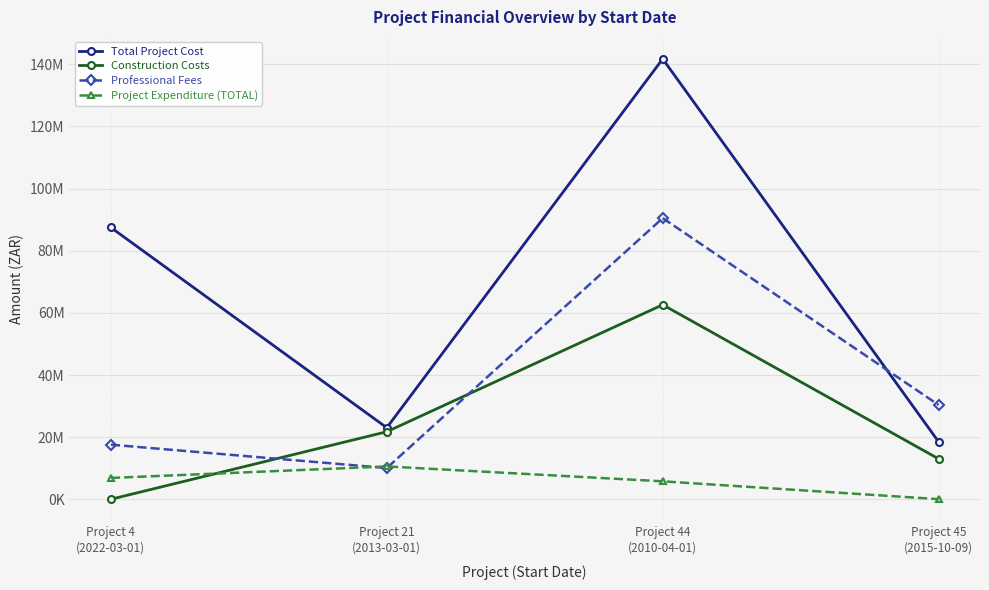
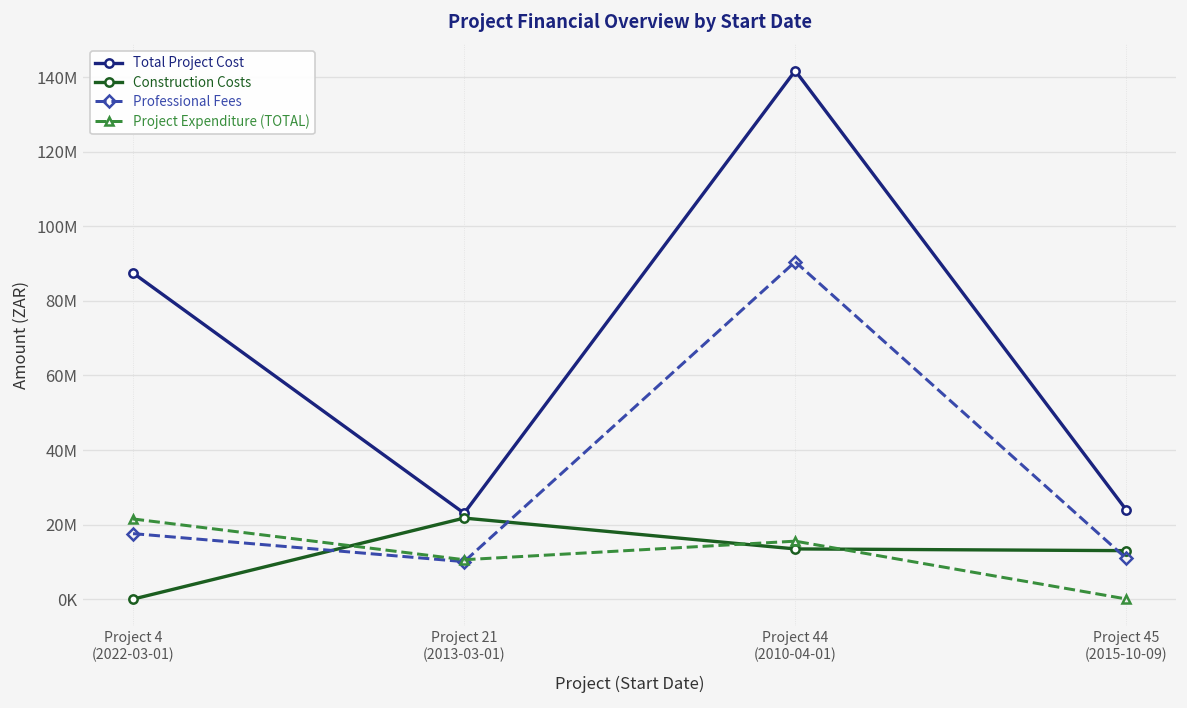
  {
    "Total Project Cost": {
      "Project 4 (2022-03-01)": 87000000,
      "Project 21 (2013-03-01)": 23000000,
      "Project 44 (2010-04-01)": 142000000,
-     "Project 45 (2015-10-09)": 18000000
+     "Project 45 (2015-10-09)": 24000000
    },
    "Construction Costs": {
      "Project 4 (2022-03-01)": 0,
      "Project 21 (2013-03-01)": 22000000,
-     "Project 44 (2010-04-01)": 63000000,
+     "Project 44 (2010-04-01)": 13000000,
      "Project 45 (2015-10-09)": 13000000
    },
    "Professional Fees": {
      "Project 4 (2022-03-01)": 18000000,
      "Project 44 (2010-04-01)": 91000000,
-     "Project 45 (2015-10-09)": 30000000
+     "Project 45 (2015-10-09)": 11000000
    },
    "Project Expenditure (TOTAL)": {
-     "Project 4 (2022-03-01)": 7000000,
-     "Project 44 (2010-04-01)": 6000000,
+     "Project 4 (2022-03-01)": 22000000,
+     "Project 44 (2010-04-01)": 16000000,
      "Project 45 (2015-10-09)": 0
    }
  }
